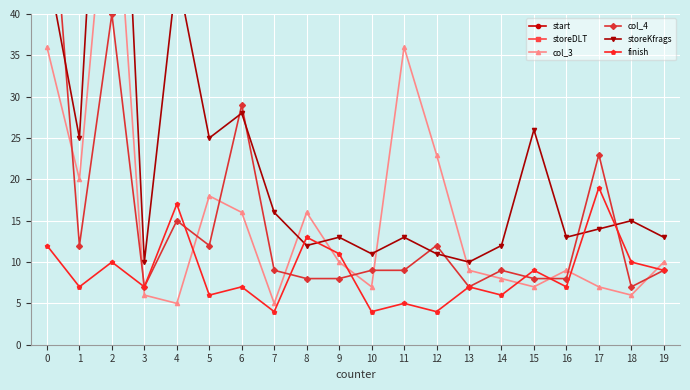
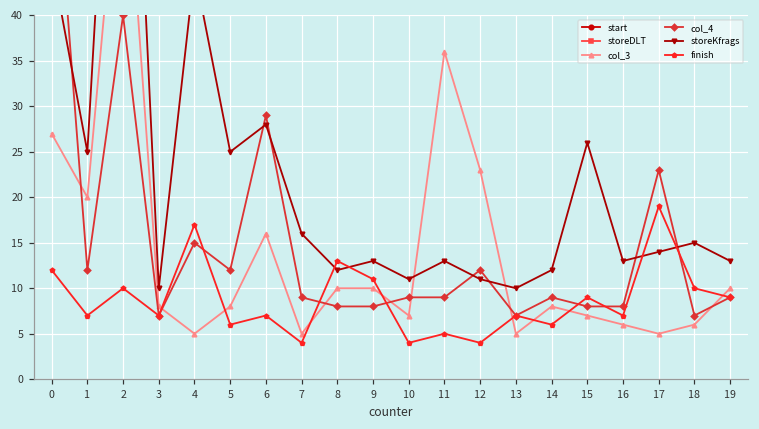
  {
    "col_3": {
-     "0": 36,
+     "0": 27,
      "1": 20,
-     "3": 6,
+     "3": 8,
      "4": 5,
-     "5": 18,
+     "5": 8,
      "6": 16,
      "7": 5,
-     "8": 16,
+     "8": 10,
      "9": 10,
      "10": 7,
      "11": 36,
      "12": 23,
-     "13": 9,
+     "13": 5,
      "14": 8,
      "15": 7,
-     "16": 9,
-     "17": 7,
+     "16": 6,
+     "17": 5,
      "18": 6,
      "19": 10
    }
  }
